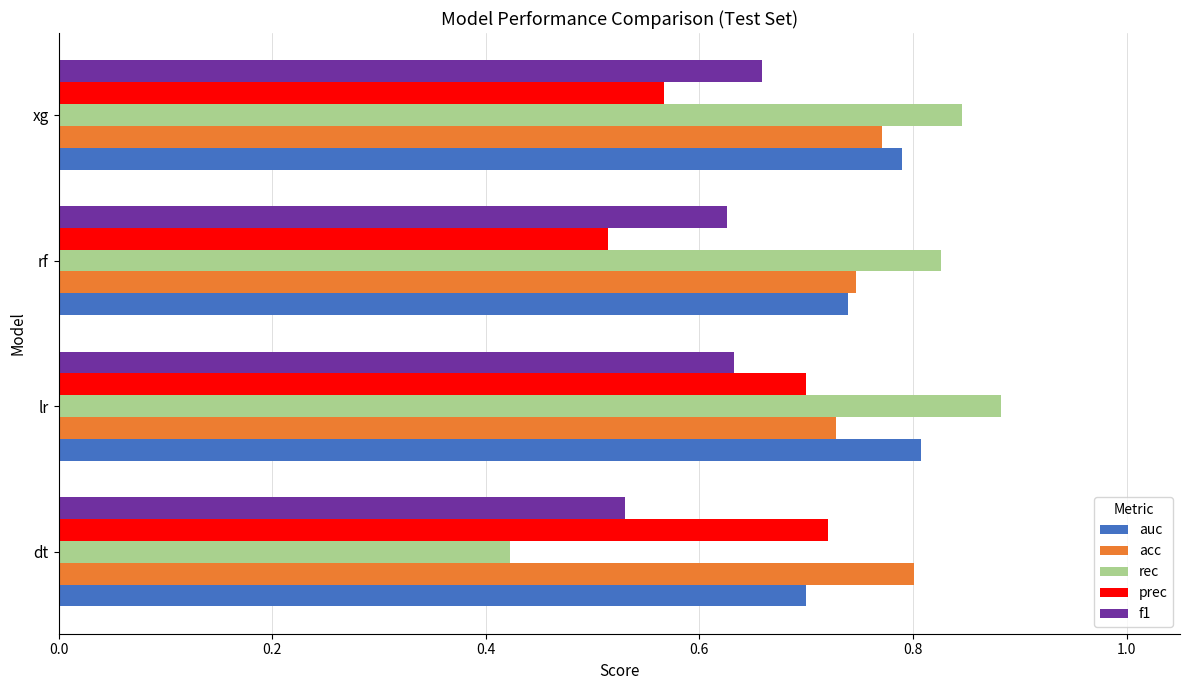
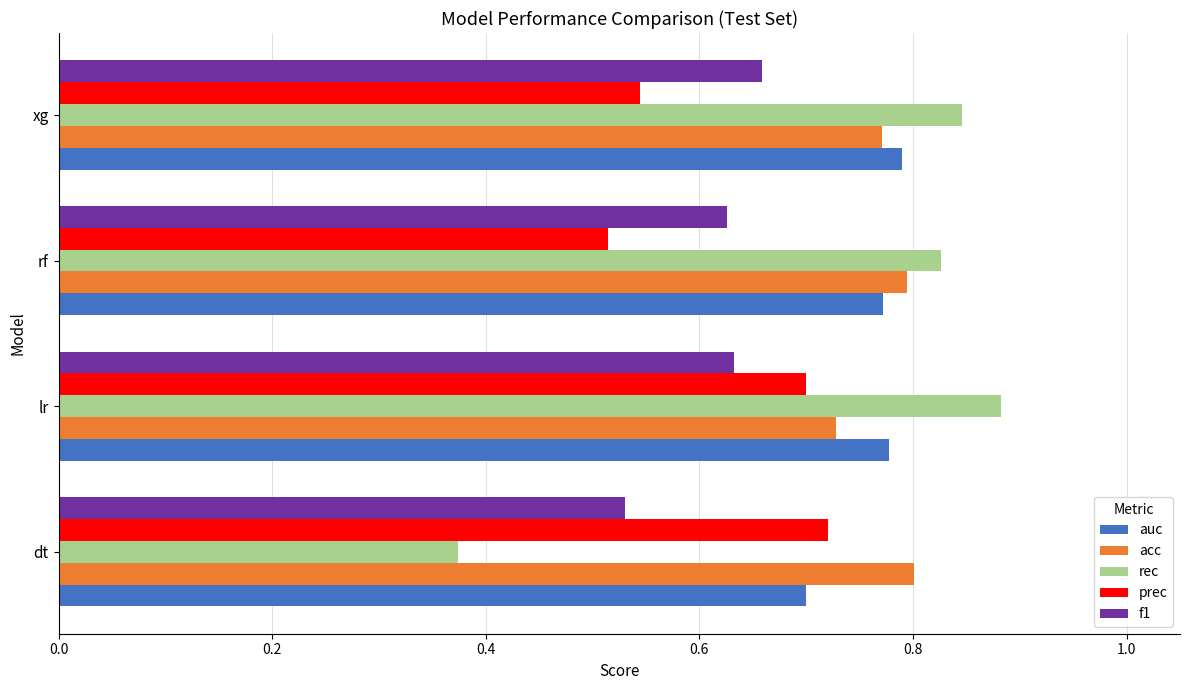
  {
    "auc": {
      "xg": 0.790,
-     "rf": 0.739,
-     "lr": 0.807,
+     "rf": 0.772,
+     "lr": 0.777,
      "dt": 0.700
    },
    "acc": {
      "xg": 0.771,
-     "rf": 0.747,
+     "rf": 0.794,
      "lr": 0.728,
      "dt": 0.801
    },
    "rec": {
      "xg": 0.846,
      "rf": 0.826,
      "lr": 0.882,
-     "dt": 0.422
+     "dt": 0.374
    },
    "prec": {
-     "xg": 0.567,
+     "xg": 0.545,
      "rf": 0.514,
      "lr": 0.700,
      "dt": 0.721
    },
    "f1": {
      "xg": 0.658,
      "rf": 0.626,
      "lr": 0.633,
      "dt": 0.530
    }
  }
